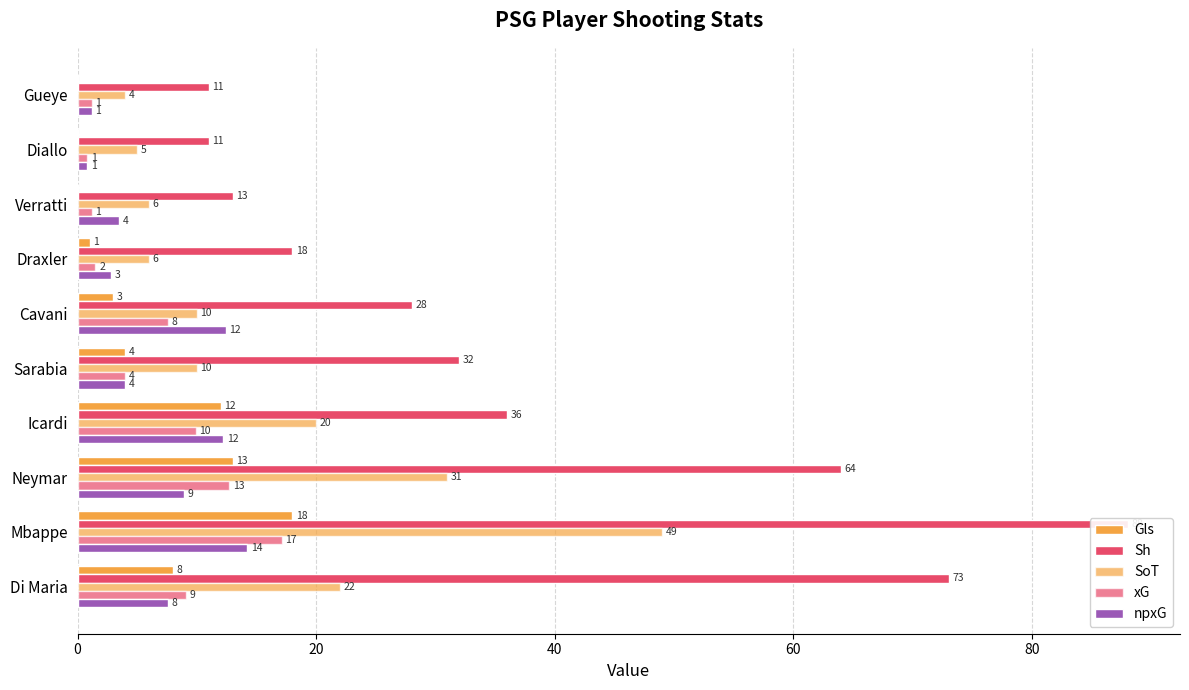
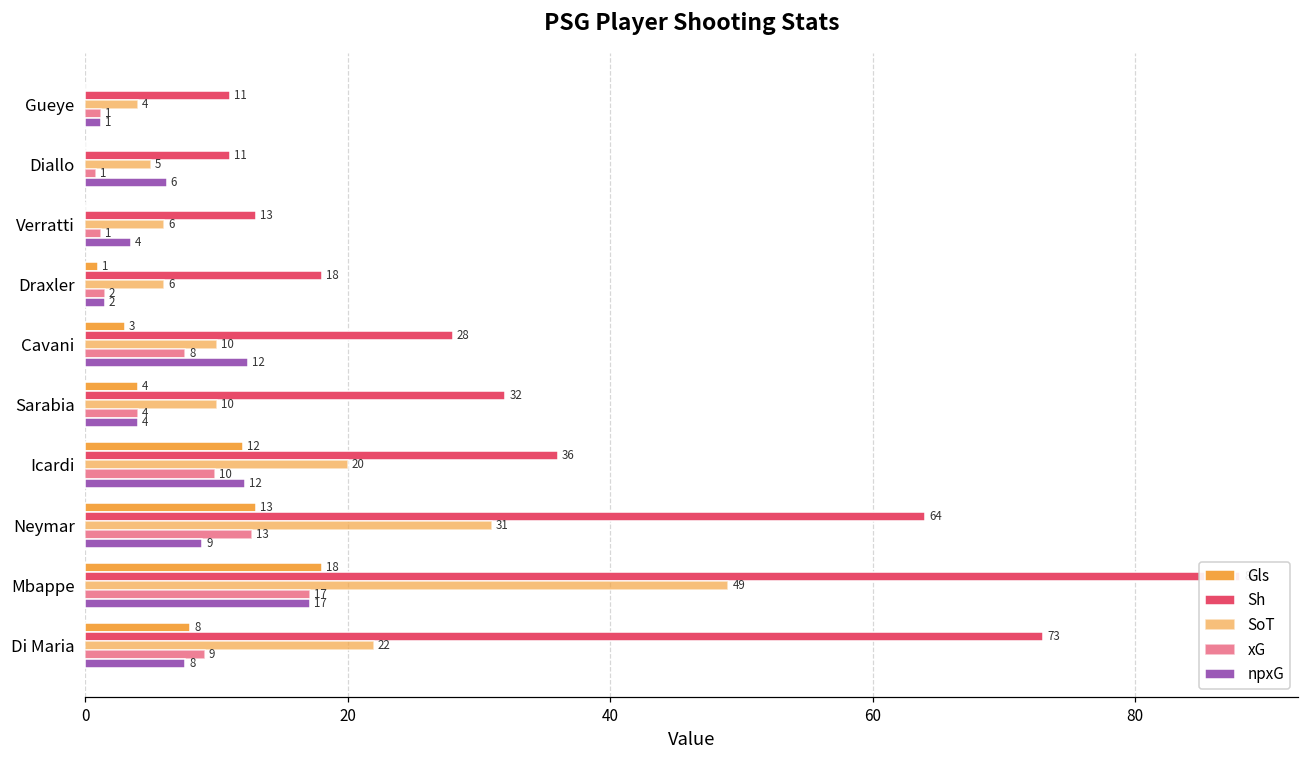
  {
    "npxG": {
-     "Diallo": 1,
+     "Diallo": 6,
      "Verratti": 4,
-     "Draxler": 3,
+     "Draxler": 2,
      "Cavani": 12,
      "Icardi": 12,
      "Neymar": 9,
-     "Mbappe": 14,
+     "Mbappe": 17,
      "Di Maria": 8
    }
  }
